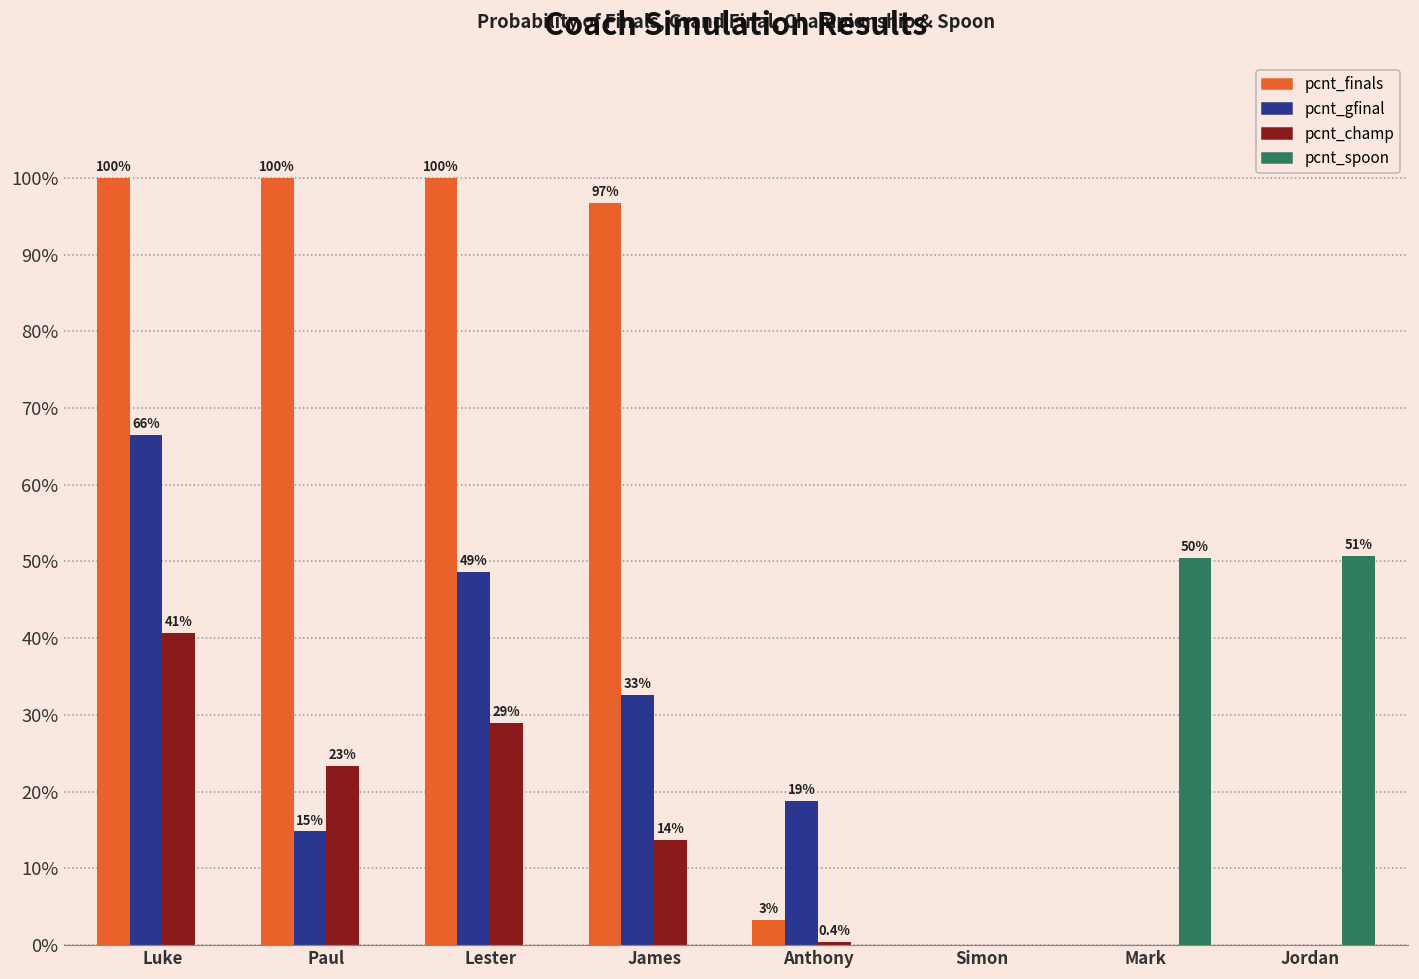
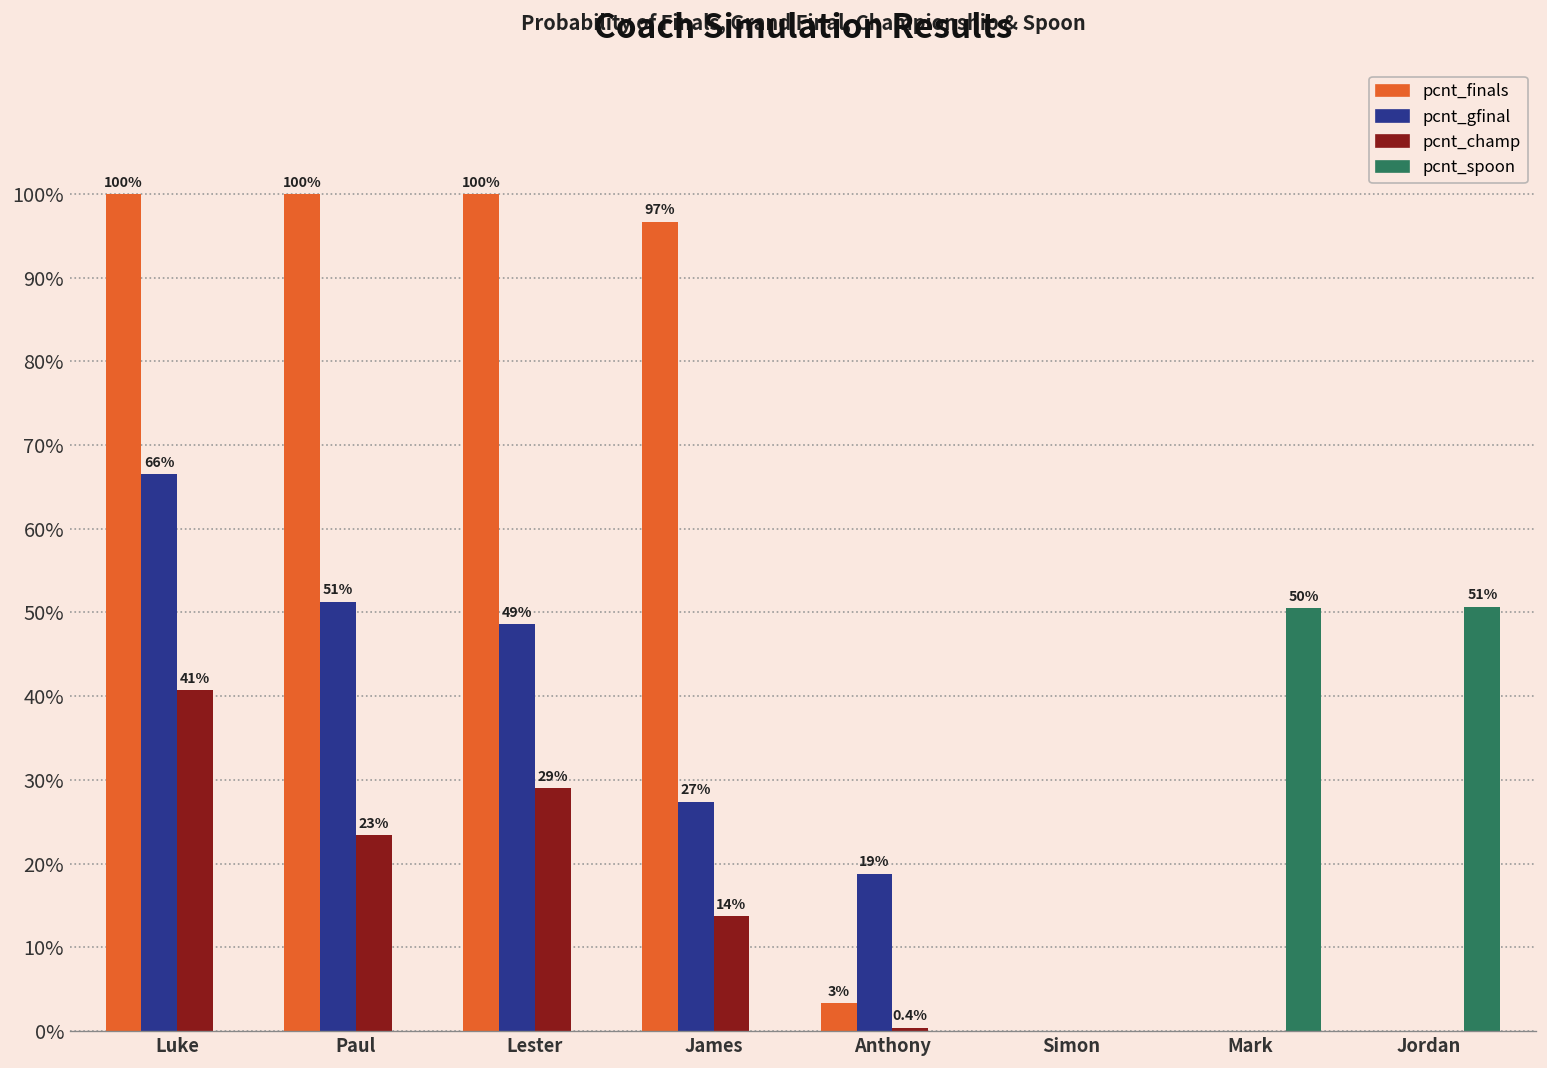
  {
    "pcnt_finals": {
      "Luke": "100%",
      "Paul": "100%",
      "Lester": "100%",
      "James": "97%",
      "Anthony": "3%"
    },
    "pcnt_gfinal": {
      "Luke": "66%",
-     "Paul": "15%",
+     "Paul": "51%",
      "Lester": "49%",
-     "James": "33%",
+     "James": "27%",
      "Anthony": "19%"
    },
    "pcnt_champ": {
      "Luke": "41%",
      "Paul": "23%",
      "Lester": "29%",
      "James": "14%",
      "Anthony": "0.4%"
    },
    "pcnt_spoon": {
      "Mark": "50%",
      "Jordan": "51%"
    }
  }
